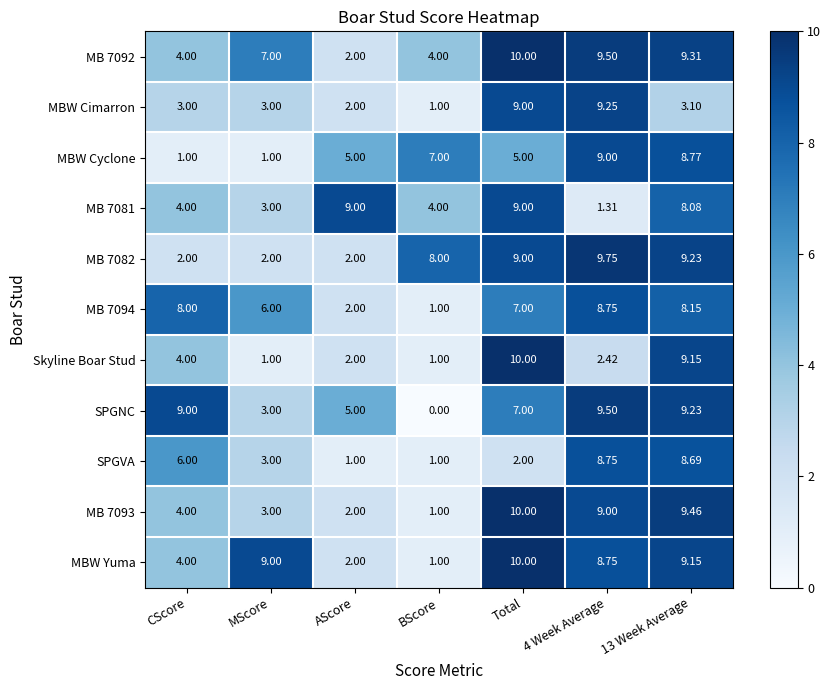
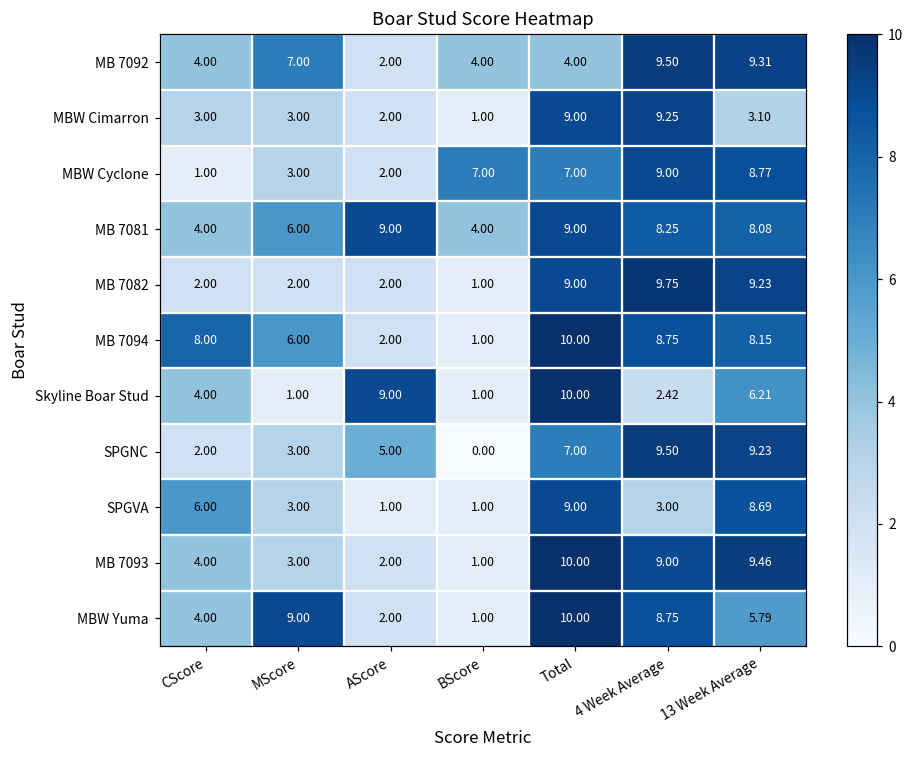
  {
    "MB 7092": {
      "CScore": 4.00,
      "MScore": 7.00,
      "AScore": 2.00,
      "BScore": 4.00,
-     "Total": 10.00,
+     "Total": 4.00,
      "4 Week Average": 9.50,
      "13 Week Average": 9.31
    },
    "MBW Cimarron": {
      "CScore": 3.00,
      "MScore": 3.00,
      "AScore": 2.00,
      "BScore": 1.00,
      "Total": 9.00,
      "4 Week Average": 9.25,
      "13 Week Average": 3.10
    },
    "MBW Cyclone": {
      "CScore": 1.00,
-     "MScore": 1.00,
-     "AScore": 5.00,
+     "MScore": 3.00,
+     "AScore": 2.00,
      "BScore": 7.00,
-     "Total": 5.00,
+     "Total": 7.00,
      "4 Week Average": 9.00,
      "13 Week Average": 8.77
    },
    "MB 7081": {
      "CScore": 4.00,
-     "MScore": 3.00,
+     "MScore": 6.00,
      "AScore": 9.00,
      "BScore": 4.00,
      "Total": 9.00,
-     "4 Week Average": 1.31,
+     "4 Week Average": 8.25,
      "13 Week Average": 8.08
    },
    "MB 7082": {
      "CScore": 2.00,
      "MScore": 2.00,
      "AScore": 2.00,
-     "BScore": 8.00,
+     "BScore": 1.00,
      "Total": 9.00,
      "4 Week Average": 9.75,
      "13 Week Average": 9.23
    },
    "MB 7094": {
      "CScore": 8.00,
      "MScore": 6.00,
      "AScore": 2.00,
      "BScore": 1.00,
-     "Total": 7.00,
+     "Total": 10.00,
      "4 Week Average": 8.75,
      "13 Week Average": 8.15
    },
    "Skyline Boar Stud": {
      "CScore": 4.00,
      "MScore": 1.00,
-     "AScore": 2.00,
+     "AScore": 9.00,
      "BScore": 1.00,
      "Total": 10.00,
      "4 Week Average": 2.42,
-     "13 Week Average": 9.15
+     "13 Week Average": 6.21
    },
    "SPGNC": {
-     "CScore": 9.00,
+     "CScore": 2.00,
      "MScore": 3.00,
      "AScore": 5.00,
      "BScore": 0.00,
      "Total": 7.00,
      "4 Week Average": 9.50,
      "13 Week Average": 9.23
    },
    "SPGVA": {
      "CScore": 6.00,
      "MScore": 3.00,
      "AScore": 1.00,
      "BScore": 1.00,
-     "Total": 2.00,
-     "4 Week Average": 8.75,
+     "Total": 9.00,
+     "4 Week Average": 3.00,
      "13 Week Average": 8.69
    },
    "MB 7093": {
      "CScore": 4.00,
      "MScore": 3.00,
      "AScore": 2.00,
      "BScore": 1.00,
      "Total": 10.00,
      "4 Week Average": 9.00,
      "13 Week Average": 9.46
    },
    "MBW Yuma": {
      "CScore": 4.00,
      "MScore": 9.00,
      "AScore": 2.00,
      "BScore": 1.00,
      "Total": 10.00,
      "4 Week Average": 8.75,
-     "13 Week Average": 9.15
+     "13 Week Average": 5.79
    }
  }
